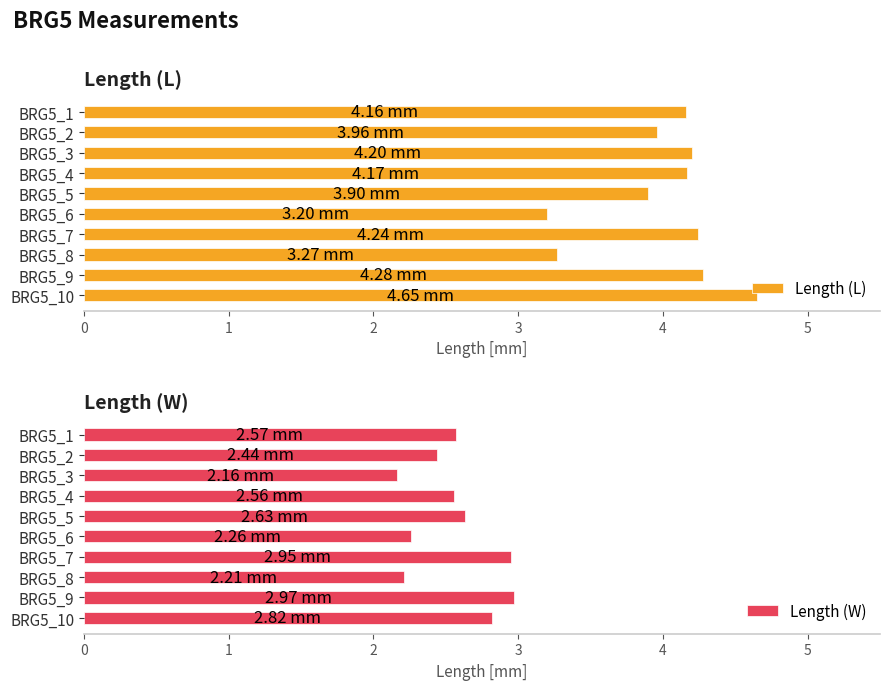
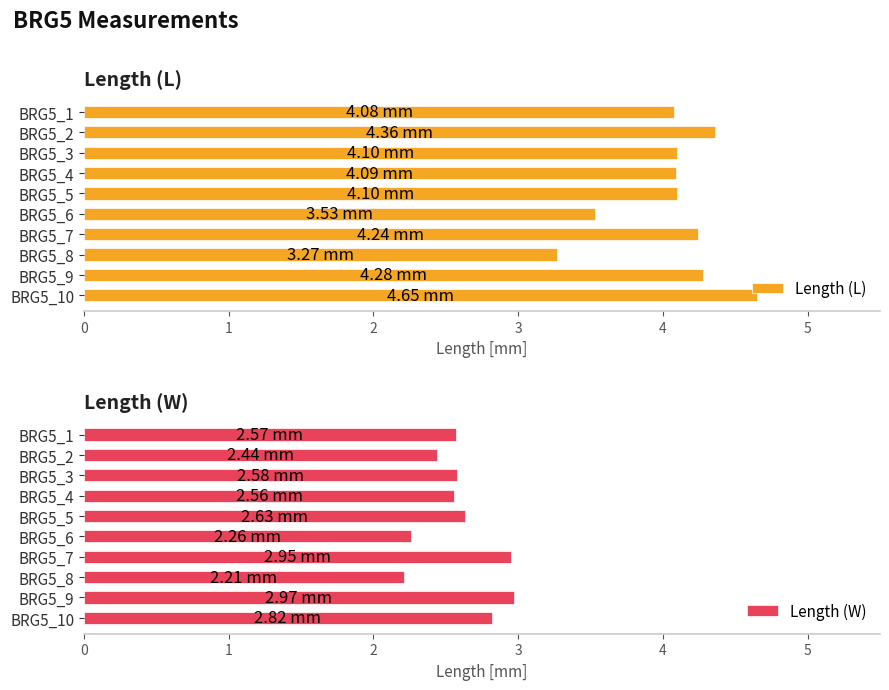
  {
    "Length (L)": {
-     "BRG5_1": 4.16,
-     "BRG5_2": 3.96,
-     "BRG5_3": 4.20,
-     "BRG5_4": 4.17,
-     "BRG5_5": 3.90,
-     "BRG5_6": 3.20,
+     "BRG5_1": 4.08,
+     "BRG5_2": 4.36,
+     "BRG5_3": 4.10,
+     "BRG5_4": 4.09,
+     "BRG5_5": 4.10,
+     "BRG5_6": 3.53,
      "BRG5_7": 4.24,
      "BRG5_8": 3.27,
      "BRG5_9": 4.28,
      "BRG5_10": 4.65
    },
    "Length (W)": {
      "BRG5_1": 2.57,
      "BRG5_2": 2.44,
-     "BRG5_3": 2.16,
+     "BRG5_3": 2.58,
      "BRG5_4": 2.56,
      "BRG5_5": 2.63,
      "BRG5_6": 2.26,
      "BRG5_7": 2.95,
      "BRG5_8": 2.21,
      "BRG5_9": 2.97,
      "BRG5_10": 2.82
    }
  }
